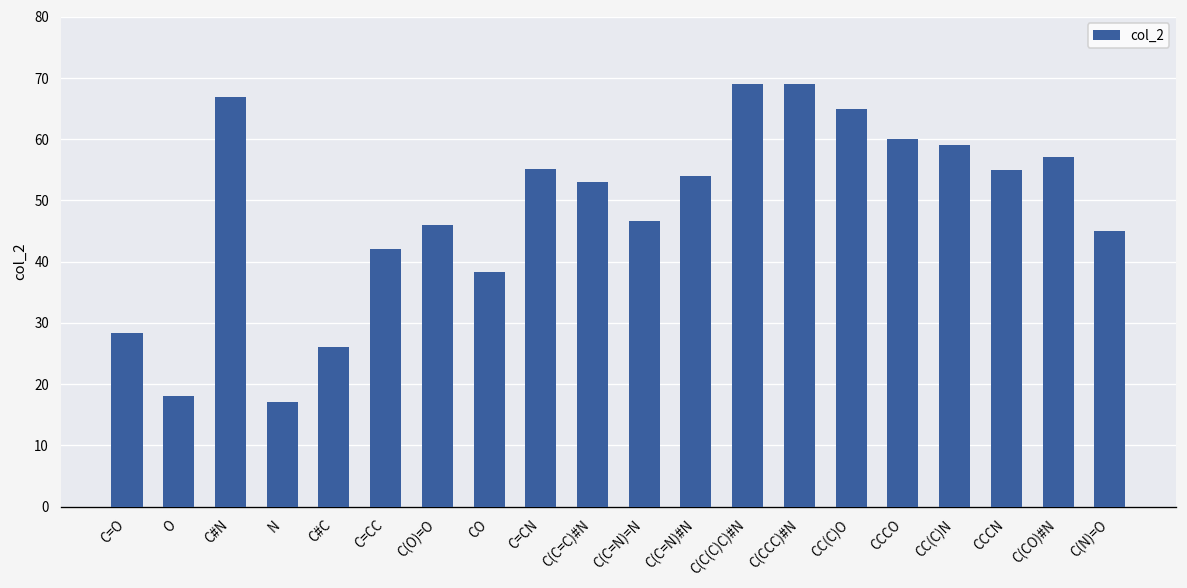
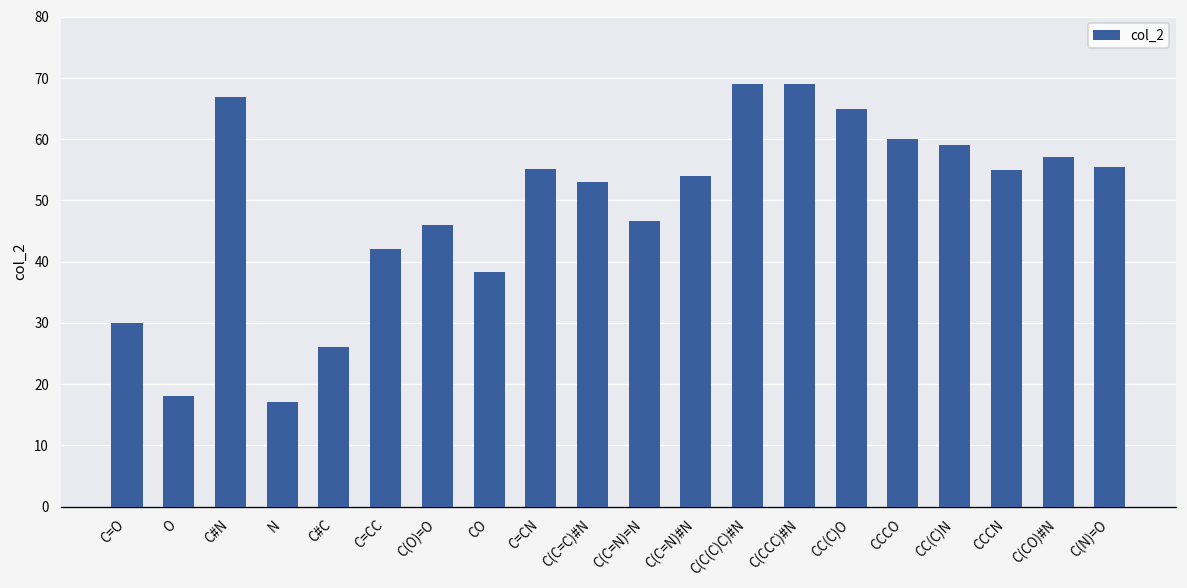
  {
-   "C=O": 28,
+   "C=O": 30,
    "O": 18,
    "C#N": 67,
    "N": 17,
    "C#C": 26,
    "C=CC": 42,
    "C(O)=O": 46,
    "CO": 38,
    "C=CN": 55,
    "C(C=C)#N": 53,
    "C(C=N)=N": 47,
    "C(C=N)#N": 54,
    "C(C(C)C)#N": 69,
    "C(CCC)#N": 69,
    "CC(C)O": 65,
    "CCCO": 60,
    "CC(C)N": 59,
    "CCCN": 55,
    "C(CO)#N": 57,
-   "C(N)=O": 45
+   "C(N)=O": 55
  }
